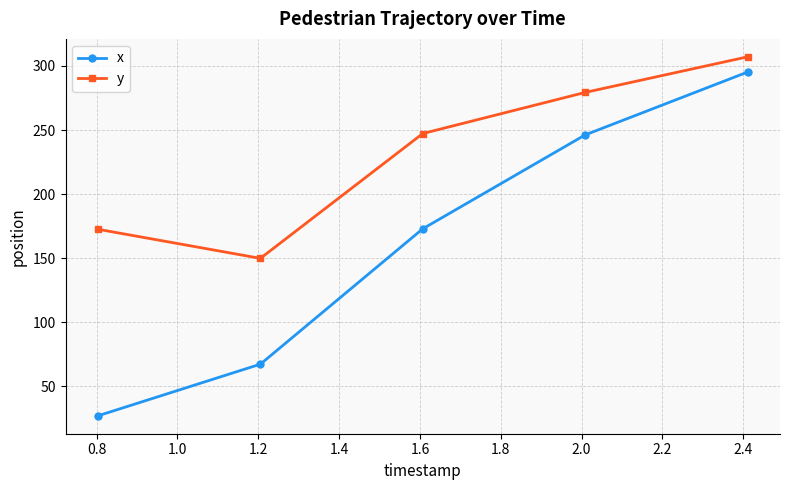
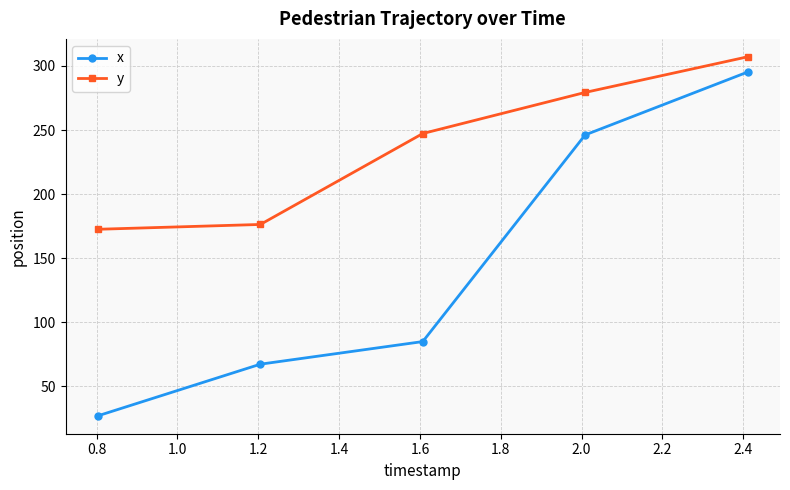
  {
    "x": {
      "0.8": 27,
      "1.2": 67,
-     "1.6": 173
+     "1.6": 85
    },
    "y": {
      "0.8": 172,
-     "1.2": 150,
+     "1.2": 176,
      "1.6": 247
    }
  }
